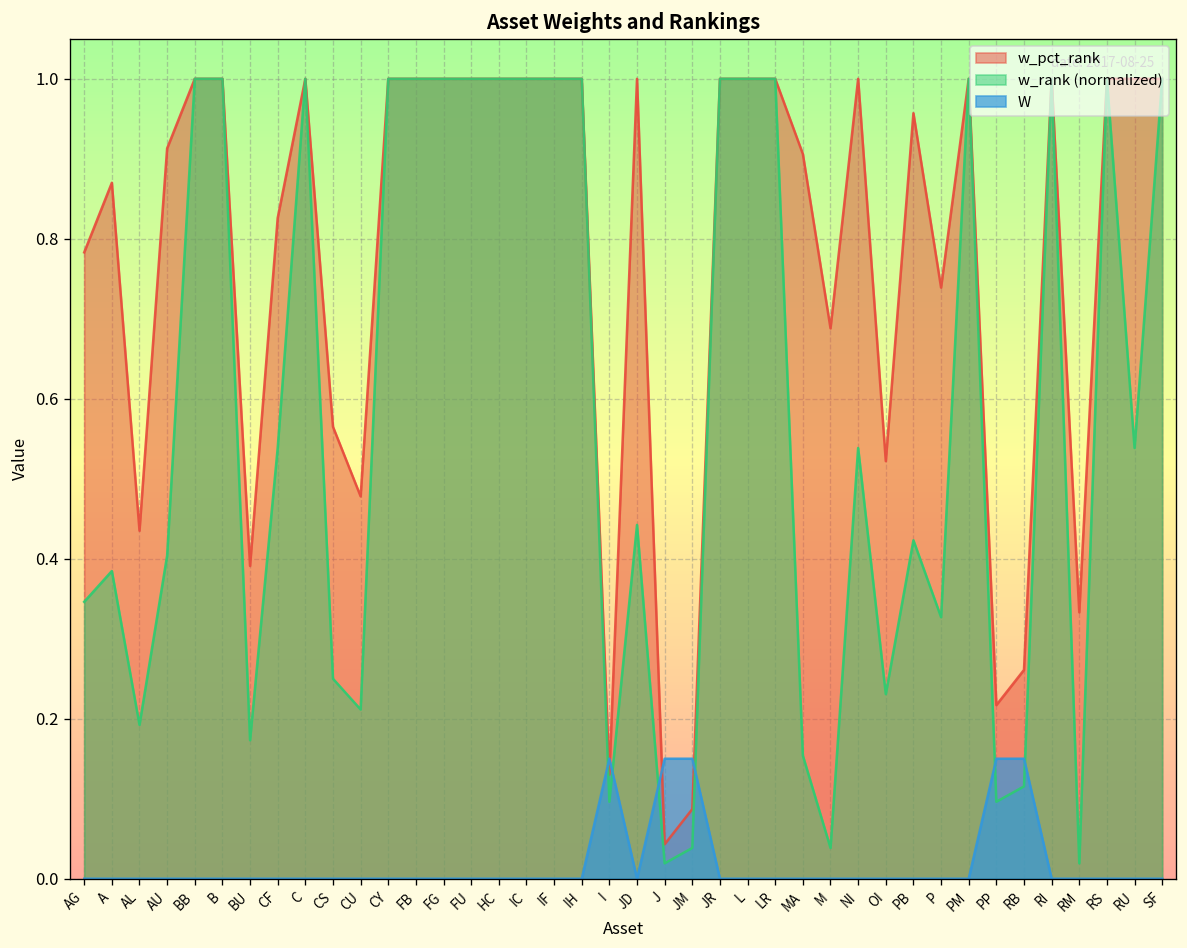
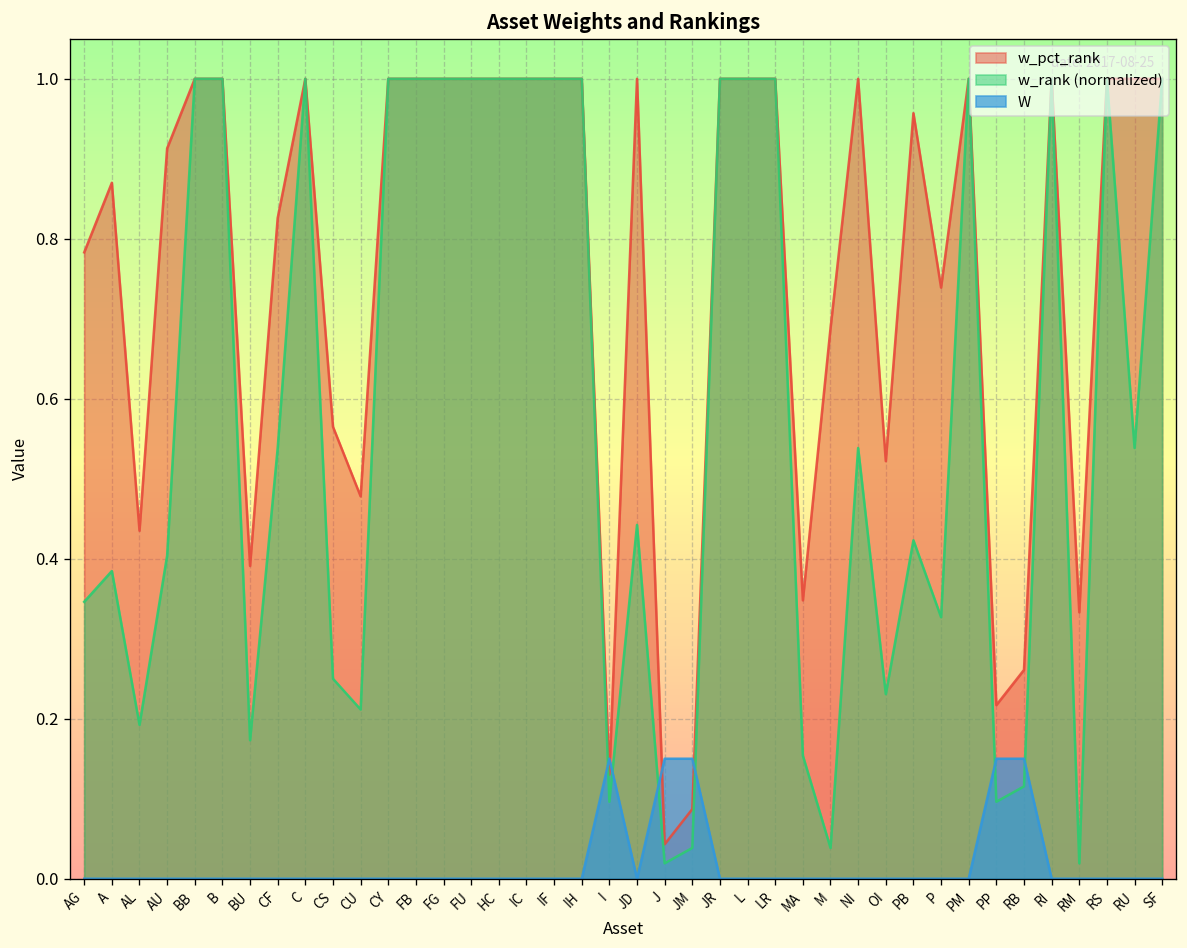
  {
    "w_pct_rank": {
      "AG": 0.78,
      "A": 0.87,
      "AL": 0.44,
      "AU": 0.91,
      "BU": 0.39,
      "CF": 0.83,
      "CS": 0.57,
      "CU": 0.48,
      "I": 0.13,
      "JD": 1.00,
      "J": 0.04,
      "JM": 0.09,
-     "MA": 0.91,
+     "MA": 0.35,
      "M": 0.69,
      "NI": 1.00,
      "OI": 0.52,
      "PB": 0.96,
      "P": 0.74,
      "PP": 0.22,
      "RB": 0.26,
      "RM": 0.33
    },
    "w_rank (normalized)": {
      "AG": 0.35,
      "A": 0.38,
      "AL": 0.19,
      "AU": 0.40,
      "BU": 0.17,
      "CF": 0.54,
      "CS": 0.25,
      "CU": 0.21,
      "I": 0.10,
      "JD": 0.44,
      "J": 0.02,
      "JM": 0.04,
      "MA": 0.15,
      "M": 0.04,
      "NI": 0.54,
      "OI": 0.23,
      "PB": 0.42,
      "P": 0.33,
      "PP": 0.10,
      "RB": 0.12,
      "RM": 0.02,
      "RU": 0.54
    },
    "W": {
      "AG": 0.00,
      "A": 0.00,
      "AL": 0.00,
      "AU": 0.00,
      "BB": 0.00,
      "B": 0.00,
      "BU": 0.00,
      "CF": 0.00,
      "C": 0.00,
      "CS": 0.00,
      "CU": 0.00,
      "CY": 0.00,
      "FB": 0.00,
      "FG": 0.00,
      "FU": 0.00,
      "HC": 0.00,
      "IC": 0.00,
      "IF": 0.00,
      "IH": 0.00,
      "I": 0.15,
      "JD": 0.00,
      "J": 0.15,
      "JM": 0.15,
      "JR": 0.00,
      "L": 0.00,
      "LR": 0.00,
      "MA": 0.00,
      "M": 0.00,
      "NI": 0.00,
      "OI": 0.00,
      "PB": 0.00,
      "P": 0.00,
      "PM": 0.00,
      "PP": 0.15,
      "RB": 0.15,
      "RI": 0.00,
      "RM": 0.00,
      "RS": 0.00,
      "RU": 0.00,
      "SF": 0.00
    }
  }
